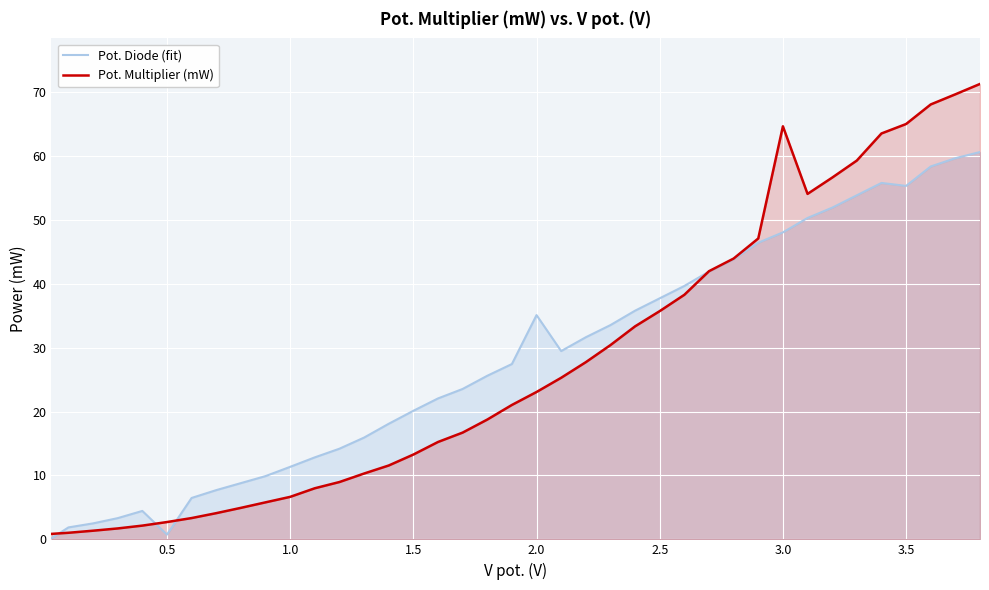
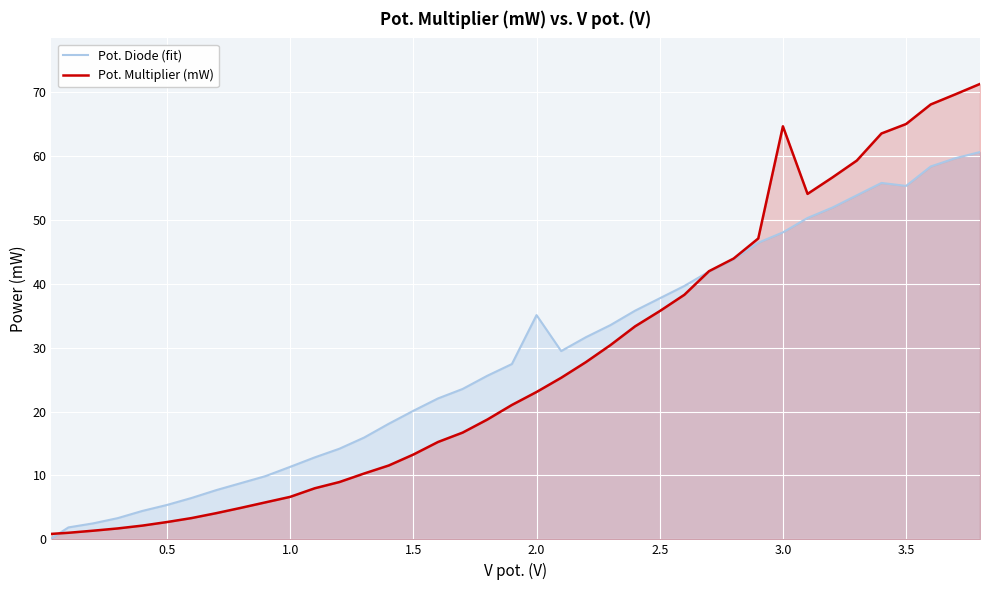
  {
    "Pot. Diode (fit)": {
-     "0.5": 1,
+     "0.5": 5,
      "1.0": 11,
      "1.5": 20,
      "2.0": 35,
      "2.5": 38,
      "3.0": 48,
      "3.5": 55
    },
    "Pot. Multiplier (mW)": {
      "0.5": 3,
      "1.0": 7,
      "1.5": 13,
      "2.0": 23,
      "2.5": 36,
      "3.0": 65,
      "3.5": 65
    }
  }
